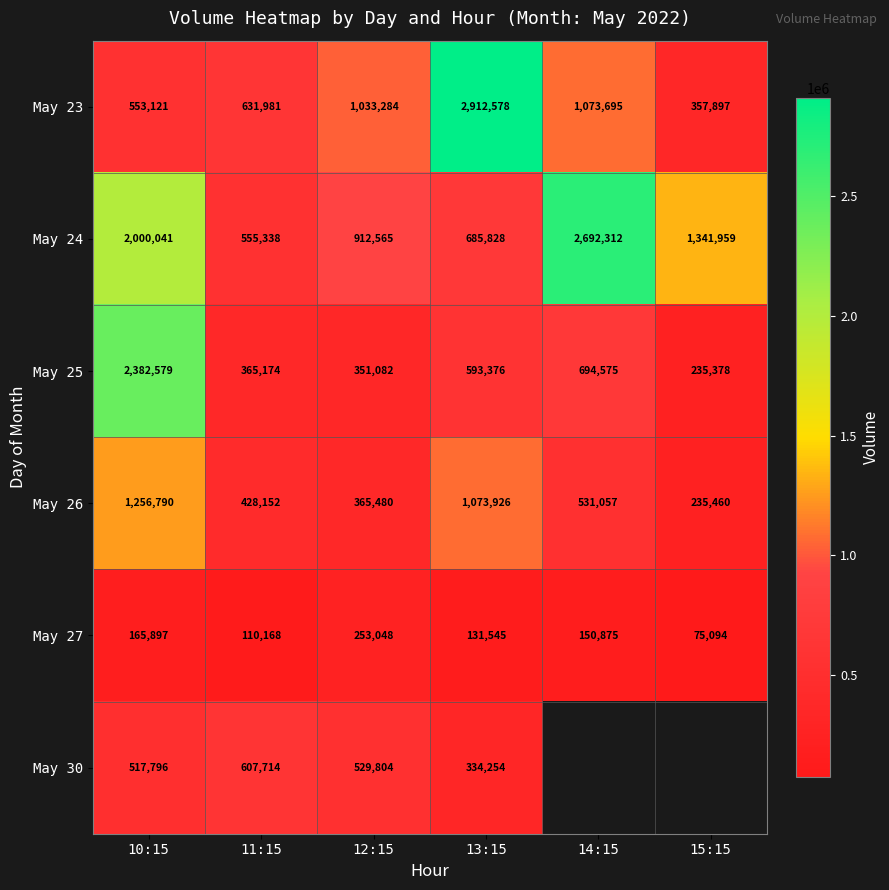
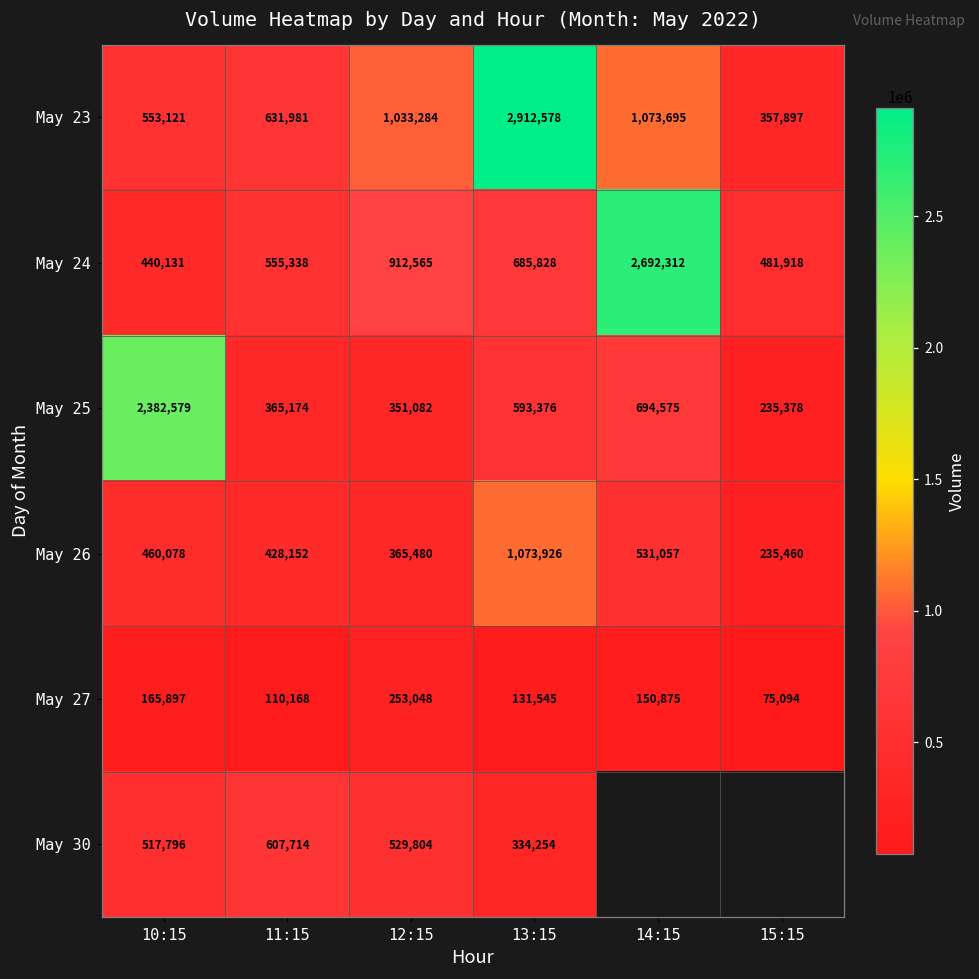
  {
    "May 23": {
      "10:15": "553,121",
      "11:15": "631,981",
      "12:15": "1,033,284",
      "13:15": "2,912,578",
      "14:15": "1,073,695",
      "15:15": "357,897"
    },
    "May 24": {
-     "10:15": "2,000,041",
+     "10:15": "440,131",
      "11:15": "555,338",
      "12:15": "912,565",
      "13:15": "685,828",
      "14:15": "2,692,312",
-     "15:15": "1,341,959"
+     "15:15": "481,918"
    },
    "May 25": {
      "10:15": "2,382,579",
      "11:15": "365,174",
      "12:15": "351,082",
      "13:15": "593,376",
      "14:15": "694,575",
      "15:15": "235,378"
    },
    "May 26": {
-     "10:15": "1,256,790",
+     "10:15": "460,078",
      "11:15": "428,152",
      "12:15": "365,480",
      "13:15": "1,073,926",
      "14:15": "531,057",
      "15:15": "235,460"
    },
    "May 27": {
      "10:15": "165,897",
      "11:15": "110,168",
      "12:15": "253,048",
      "13:15": "131,545",
      "14:15": "150,875",
      "15:15": "75,094"
    },
    "May 30": {
      "10:15": "517,796",
      "11:15": "607,714",
      "12:15": "529,804",
      "13:15": "334,254"
    }
  }
